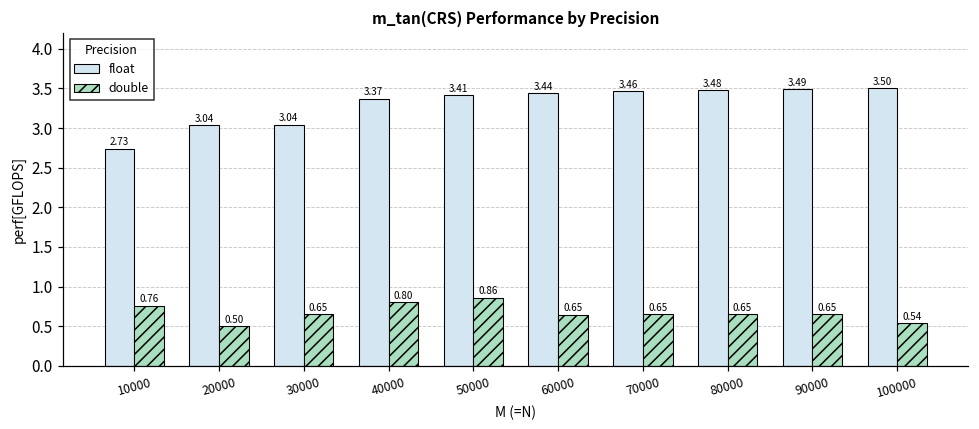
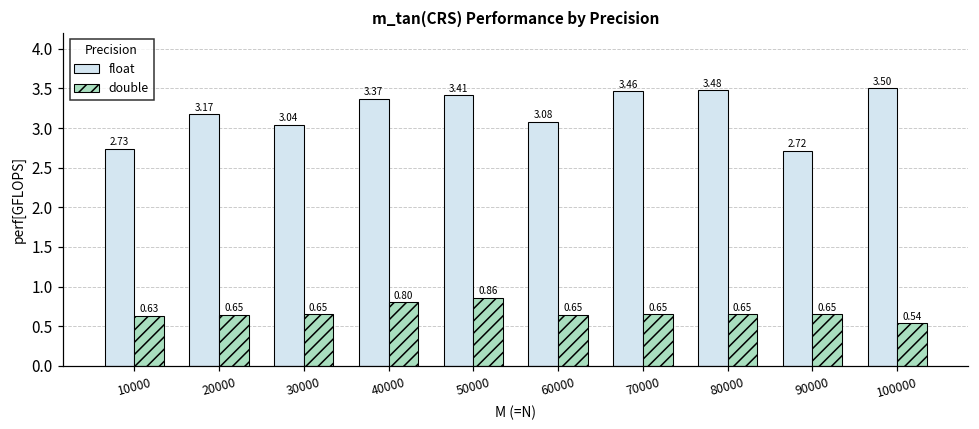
  {
    "float": {
      "10000": 2.73,
-     "20000": 3.04,
+     "20000": 3.17,
      "30000": 3.04,
      "40000": 3.37,
      "50000": 3.41,
-     "60000": 3.44,
+     "60000": 3.08,
      "70000": 3.46,
      "80000": 3.48,
-     "90000": 3.49,
+     "90000": 2.72,
      "100000": 3.50
    },
    "double": {
-     "10000": 0.76,
-     "20000": 0.50,
+     "10000": 0.63,
+     "20000": 0.65,
      "30000": 0.65,
      "40000": 0.80,
      "50000": 0.86,
      "60000": 0.65,
      "70000": 0.65,
      "80000": 0.65,
      "90000": 0.65,
      "100000": 0.54
    }
  }
